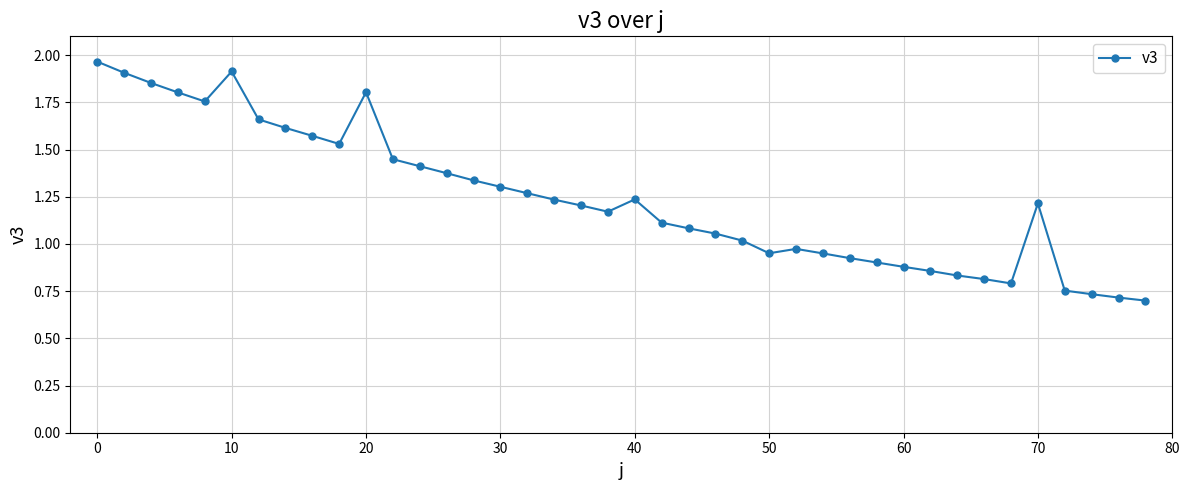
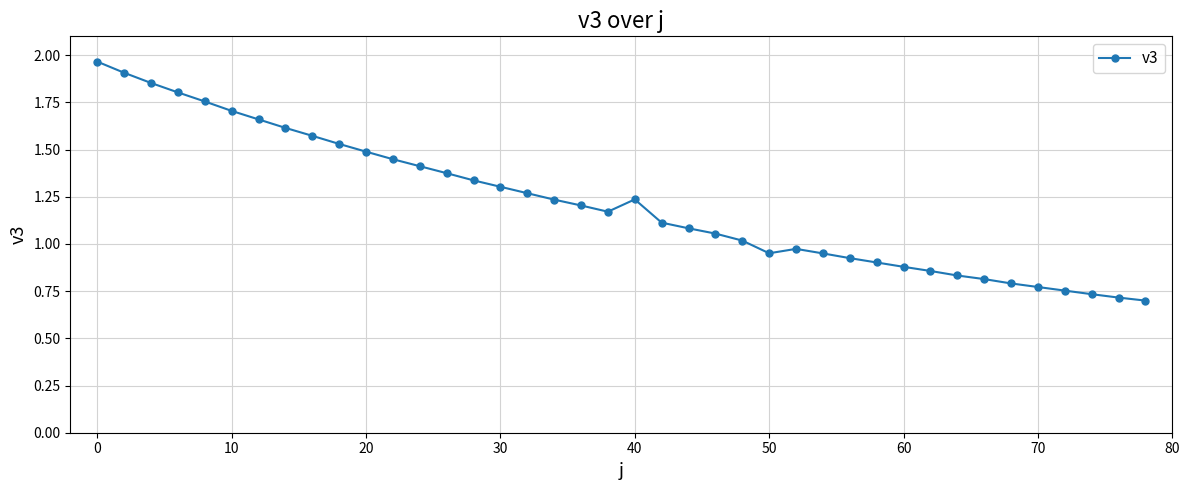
  {
    "0": 1.97,
-   "10": 1.91,
-   "20": 1.80,
+   "10": 1.70,
+   "20": 1.49,
    "30": 1.30,
    "40": 1.24,
    "50": 0.95,
    "60": 0.88,
-   "70": 1.21
+   "70": 0.77
  }
